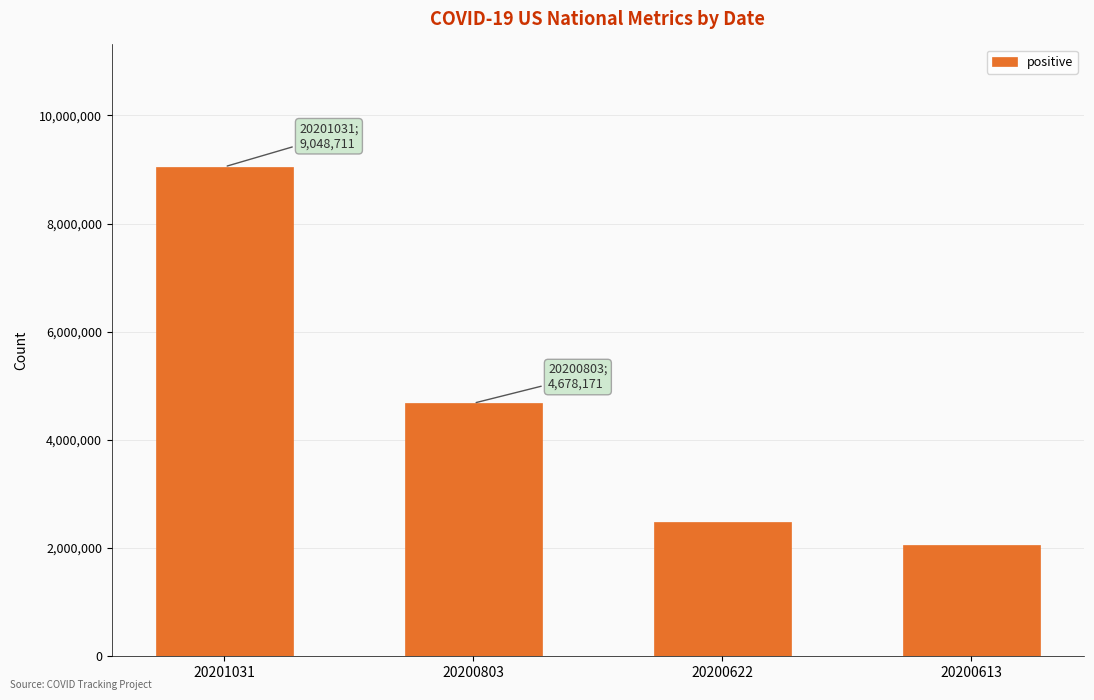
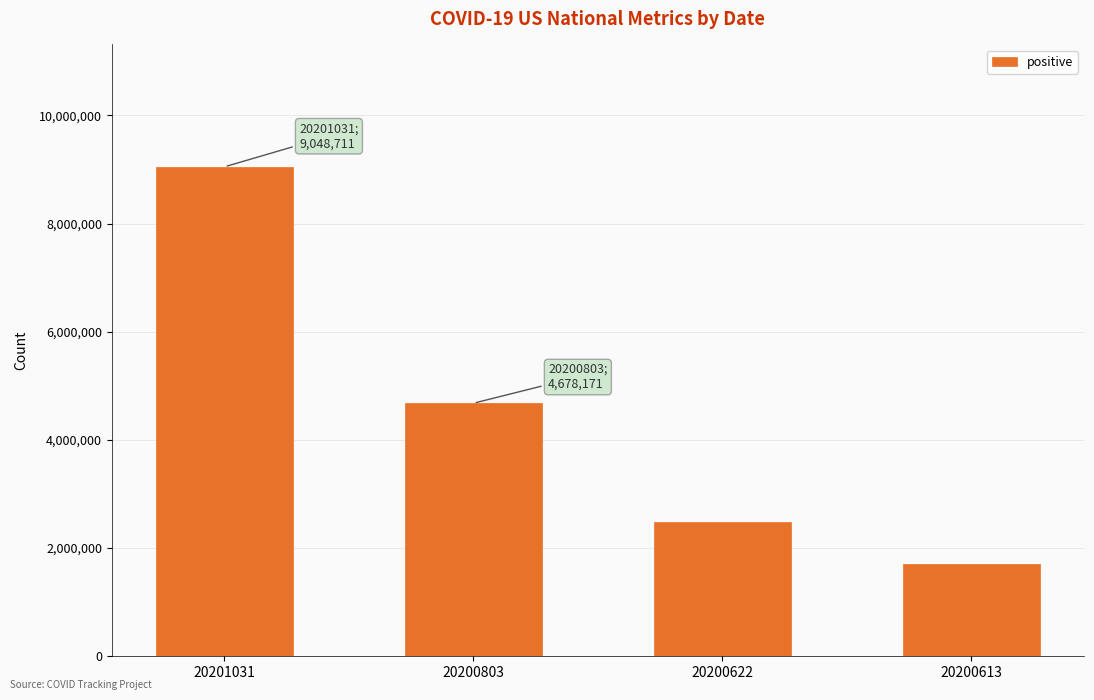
  {
    "20200622": "2,500,000",
-   "20200613": "2,100,000"
+   "20200613": "1,700,000"
  }
